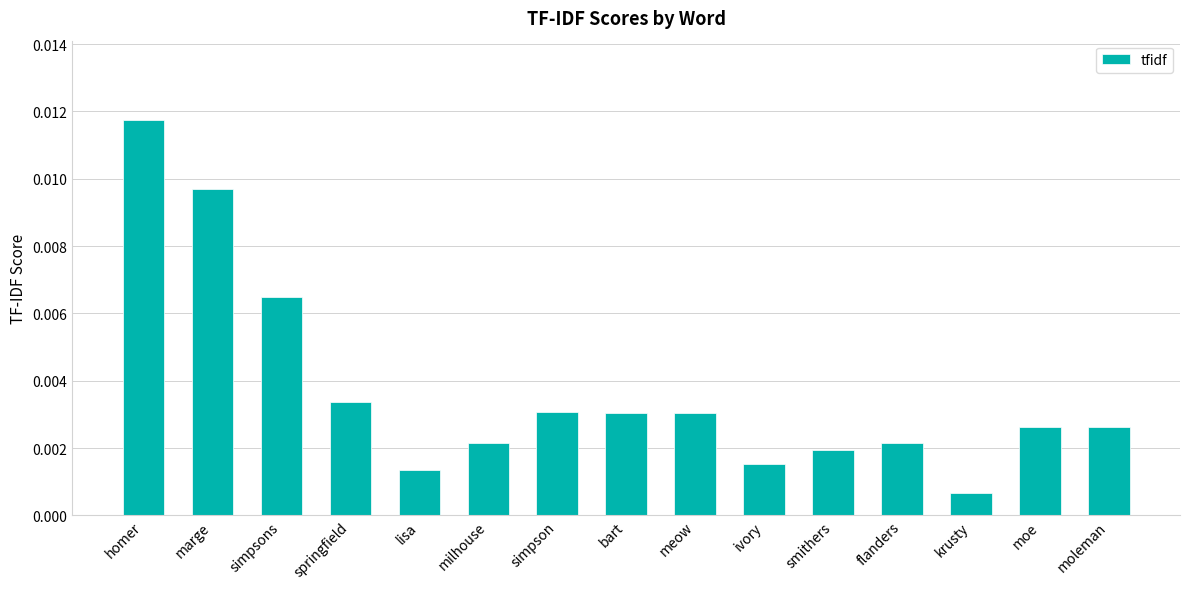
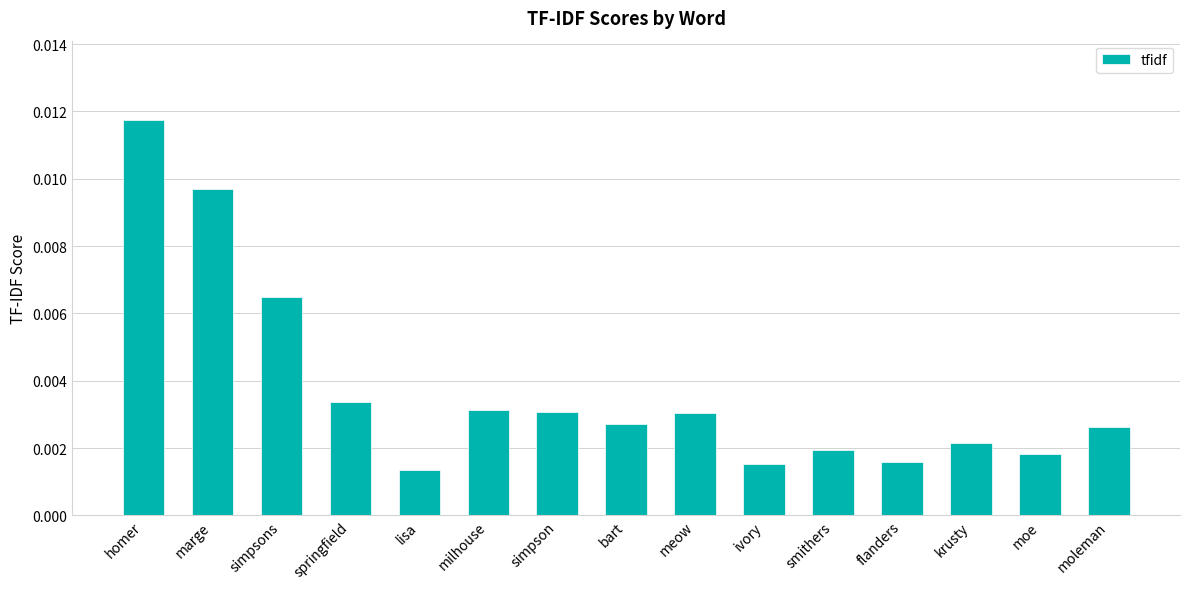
  {
    "homer": 0.0118,
    "marge": 0.0097,
    "simpsons": 0.0065,
    "springfield": 0.0034,
    "lisa": 0.0013,
-   "milhouse": 0.0021,
+   "milhouse": 0.0031,
    "simpson": 0.0031,
-   "bart": 0.0030,
+   "bart": 0.0027,
    "meow": 0.0030,
    "ivory": 0.0015,
    "smithers": 0.0019,
-   "flanders": 0.0022,
-   "krusty": 0.0007,
-   "moe": 0.0026,
+   "flanders": 0.0016,
+   "krusty": 0.0022,
+   "moe": 0.0018,
    "moleman": 0.0026
  }
